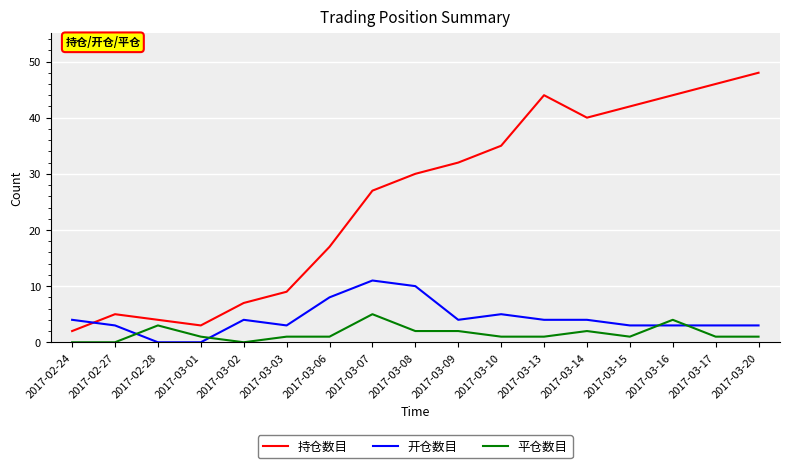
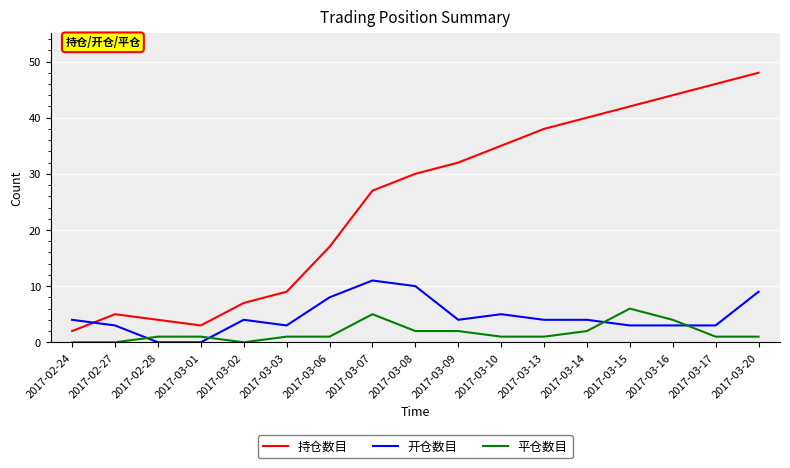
  {
    "持仓数目": {
      "2017-02-24": 2,
      "2017-02-27": 5,
      "2017-02-28": 4,
      "2017-03-01": 3,
      "2017-03-02": 7,
      "2017-03-03": 9,
      "2017-03-06": 17,
      "2017-03-07": 27,
      "2017-03-08": 30,
      "2017-03-09": 32,
      "2017-03-10": 35,
-     "2017-03-13": 44,
+     "2017-03-13": 38,
      "2017-03-14": 40,
      "2017-03-15": 42,
      "2017-03-16": 44,
      "2017-03-17": 46,
      "2017-03-20": 48
    },
    "开仓数目": {
      "2017-02-24": 4,
      "2017-02-27": 3,
      "2017-02-28": 0,
      "2017-03-01": 0,
      "2017-03-02": 4,
      "2017-03-03": 3,
      "2017-03-06": 8,
      "2017-03-07": 11,
      "2017-03-08": 10,
      "2017-03-09": 4,
      "2017-03-10": 5,
      "2017-03-13": 4,
      "2017-03-14": 4,
      "2017-03-15": 3,
      "2017-03-16": 3,
      "2017-03-17": 3,
-     "2017-03-20": 3
+     "2017-03-20": 9
    },
    "平仓数目": {
      "2017-02-24": 0,
      "2017-02-27": 0,
-     "2017-02-28": 3,
+     "2017-02-28": 1,
      "2017-03-01": 1,
      "2017-03-02": 0,
      "2017-03-03": 1,
      "2017-03-06": 1,
      "2017-03-07": 5,
      "2017-03-08": 2,
      "2017-03-09": 2,
      "2017-03-10": 1,
      "2017-03-13": 1,
      "2017-03-14": 2,
-     "2017-03-15": 1,
+     "2017-03-15": 6,
      "2017-03-16": 4,
      "2017-03-17": 1,
      "2017-03-20": 1
    }
  }
